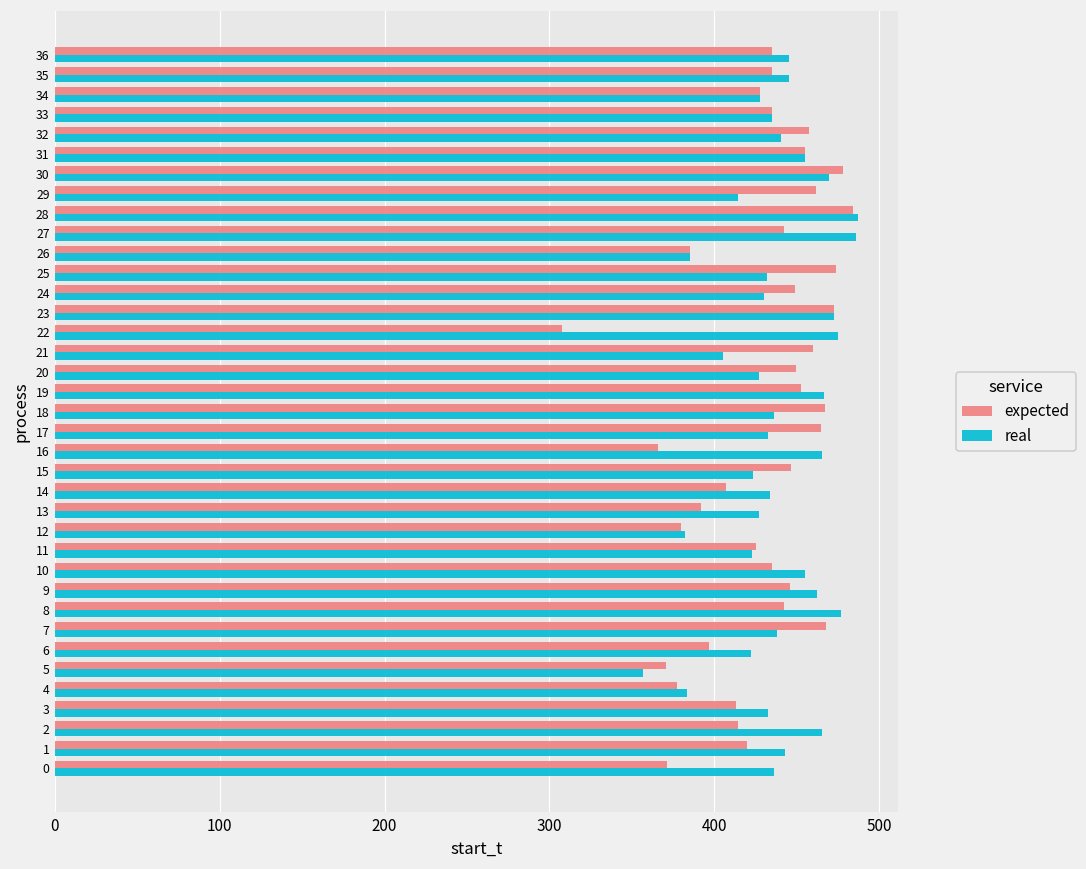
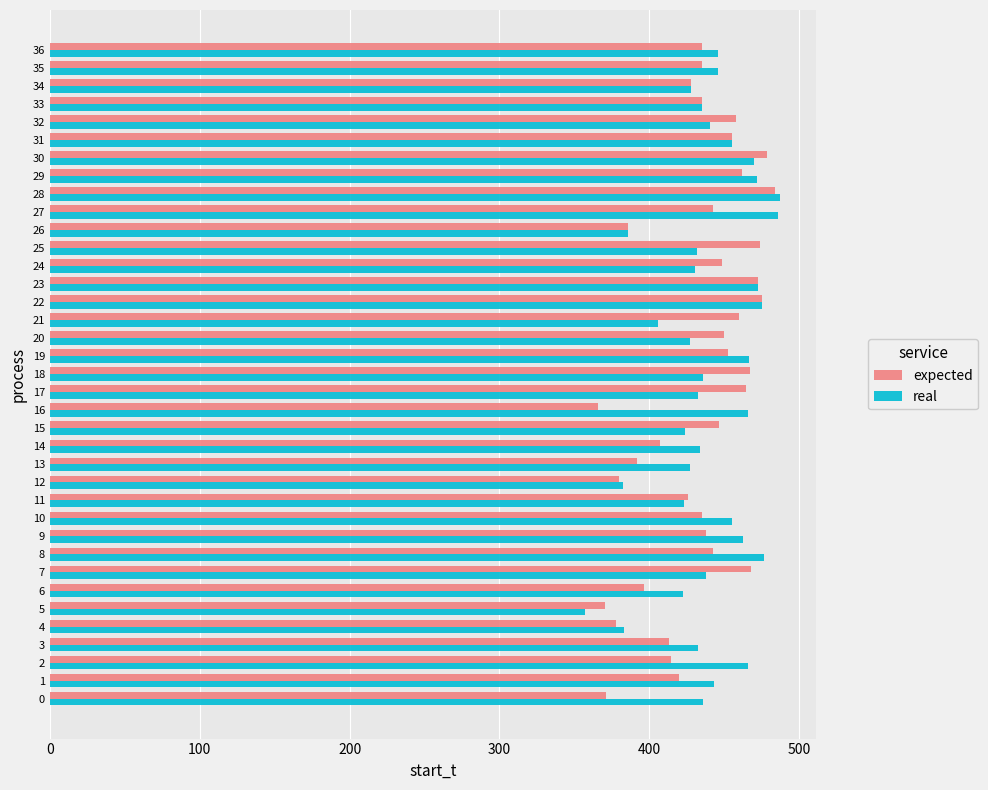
  {
    "expected": {
      "36": 435,
      "35": 435,
      "34": 428,
      "33": 435,
      "32": 458,
      "31": 455,
      "30": 478,
      "29": 462,
      "28": 484,
      "27": 442,
      "26": 386,
      "25": 474,
      "24": 449,
      "23": 473,
-     "22": 308,
+     "22": 475,
      "21": 460,
      "20": 450,
      "19": 453,
      "18": 467,
      "17": 465,
      "16": 366,
      "15": 447,
      "14": 407,
      "13": 392,
      "12": 380,
      "11": 426,
      "10": 435,
-     "9": 446,
+     "9": 438,
      "8": 442,
      "7": 468,
      "6": 397,
      "5": 371,
      "4": 378,
      "3": 413,
      "2": 414,
      "1": 420,
      "0": 371
    },
    "real": {
      "36": 446,
      "35": 446,
      "34": 428,
      "33": 435,
      "32": 441,
      "31": 455,
      "30": 470,
-     "29": 414,
+     "29": 472,
      "28": 487,
      "27": 486,
      "26": 386,
      "25": 432,
      "24": 430,
      "23": 473,
      "22": 475,
      "21": 406,
      "20": 427,
      "19": 466,
      "18": 436,
      "17": 433,
      "16": 466,
      "15": 424,
      "14": 434,
      "13": 427,
      "12": 382,
      "11": 423,
      "10": 455,
      "9": 462,
      "8": 477,
      "7": 438,
      "6": 422,
      "5": 357,
      "4": 383,
      "3": 433,
      "2": 466,
      "1": 443,
      "0": 436
    }
  }
